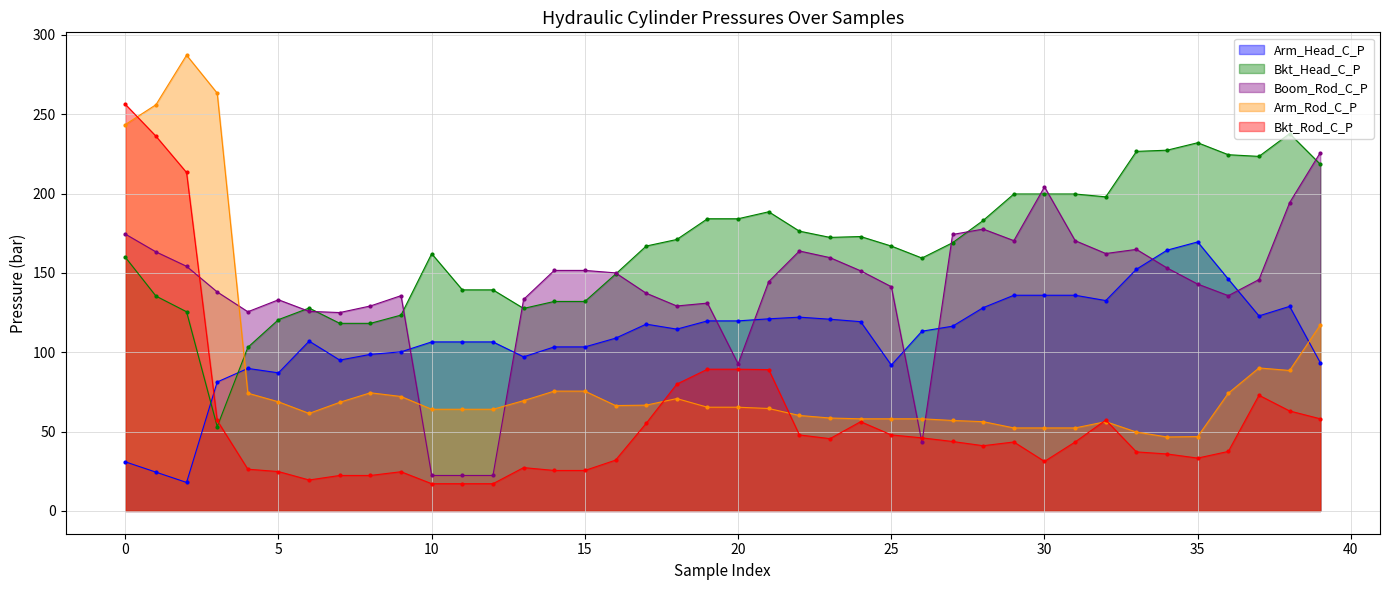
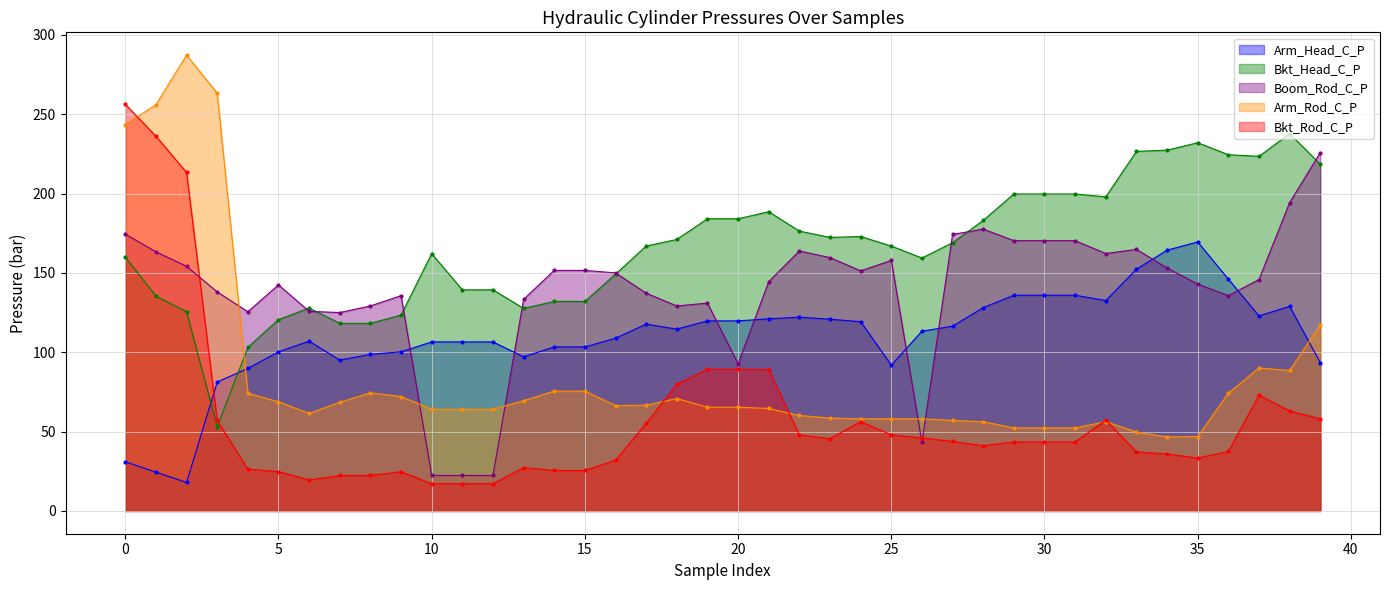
  {
    "Arm_Head_C_P": {
      "0": 31,
-     "5": 87,
+     "5": 100,
      "10": 107,
      "15": 103,
      "20": 120,
      "25": 92,
      "30": 136,
      "35": 170
    },
    "Bkt_Head_C_P": {
      "0": 160,
      "5": 121,
      "10": 162,
      "15": 132,
      "20": 184,
      "25": 167,
      "30": 200,
      "35": 232
    },
    "Boom_Rod_C_P": {
      "0": 174,
-     "5": 133,
+     "5": 142,
      "10": 22,
      "15": 152,
      "20": 93,
-     "25": 141,
-     "30": 204,
+     "25": 158,
+     "30": 170,
      "35": 143
    },
    "Arm_Rod_C_P": {
      "0": 243,
      "5": 69,
      "10": 64,
      "15": 76,
      "20": 65,
      "25": 58,
      "30": 52,
      "35": 47
    },
    "Bkt_Rod_C_P": {
      "0": 256,
      "5": 25,
      "10": 17,
      "15": 26,
      "20": 89,
      "25": 48,
-     "30": 31,
+     "30": 43,
      "35": 33
    }
  }
